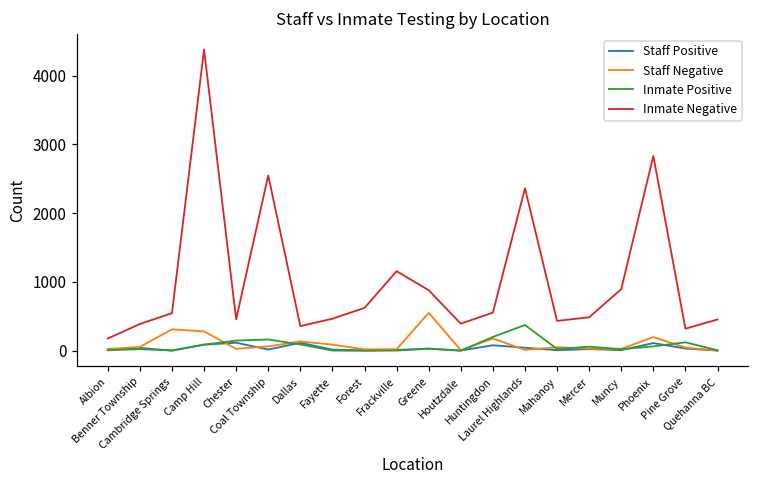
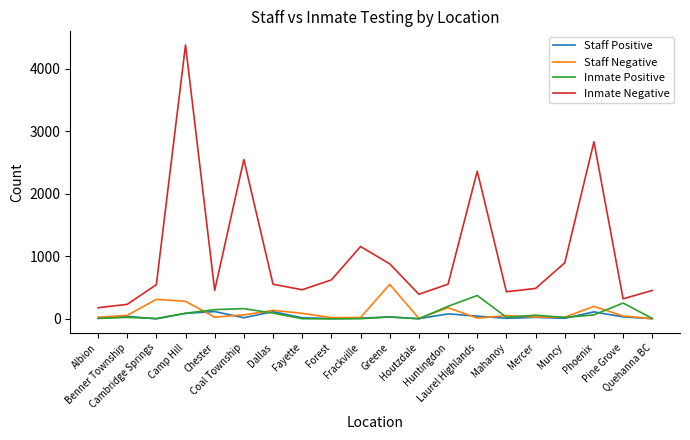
  {
    "Staff Positive": {
      "Coal Township": 0,
      "Huntingdon": 100,
      "Phoenix": 100
    },
    "Staff Negative": {
      "Cambridge Springs": 300,
      "Camp Hill": 300,
      "Chester": 0,
      "Coal Township": 100,
      "Fayette": 100,
      "Greene": 600,
      "Phoenix": 200
    },
    "Inmate Positive": {
      "Coal Township": 200,
      "Laurel Highlands": 400,
      "Phoenix": 100,
-     "Pine Grove": 100
+     "Pine Grove": 300
    },
    "Inmate Negative": {
      "Albion": 200,
-     "Benner Township": 400,
+     "Benner Township": 200,
      "Cambridge Springs": 500,
      "Camp Hill": 4400,
      "Chester": 500,
      "Coal Township": 2500,
-     "Dallas": 400,
+     "Dallas": 600,
      "Fayette": 500,
      "Forest": 600,
      "Frackville": 1200,
      "Greene": 900,
      "Houtzdale": 400,
      "Huntingdon": 600,
      "Laurel Highlands": 2400,
      "Mahanoy": 400,
      "Mercer": 500,
      "Muncy": 900,
      "Phoenix": 2800,
      "Pine Grove": 300,
      "Quehanna BC": 500
    }
  }
